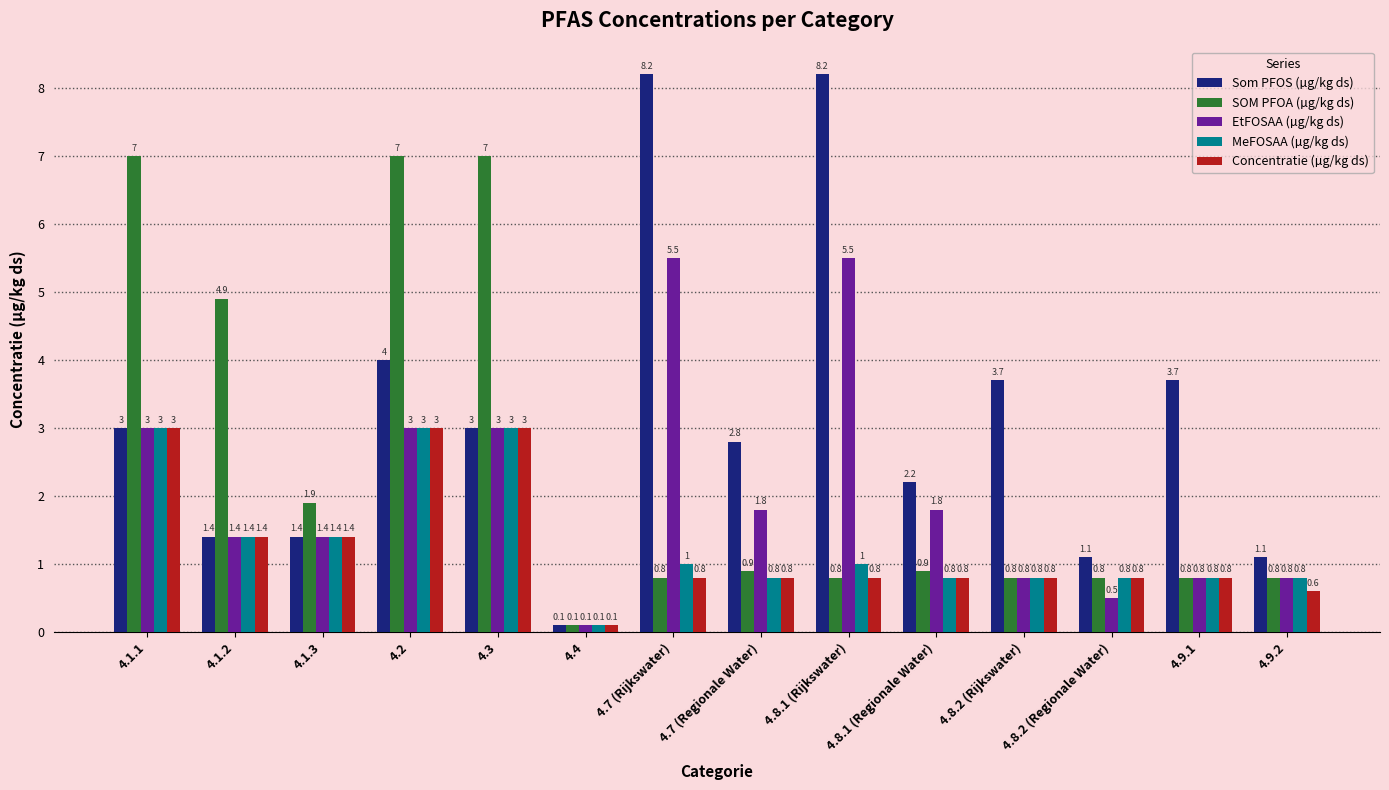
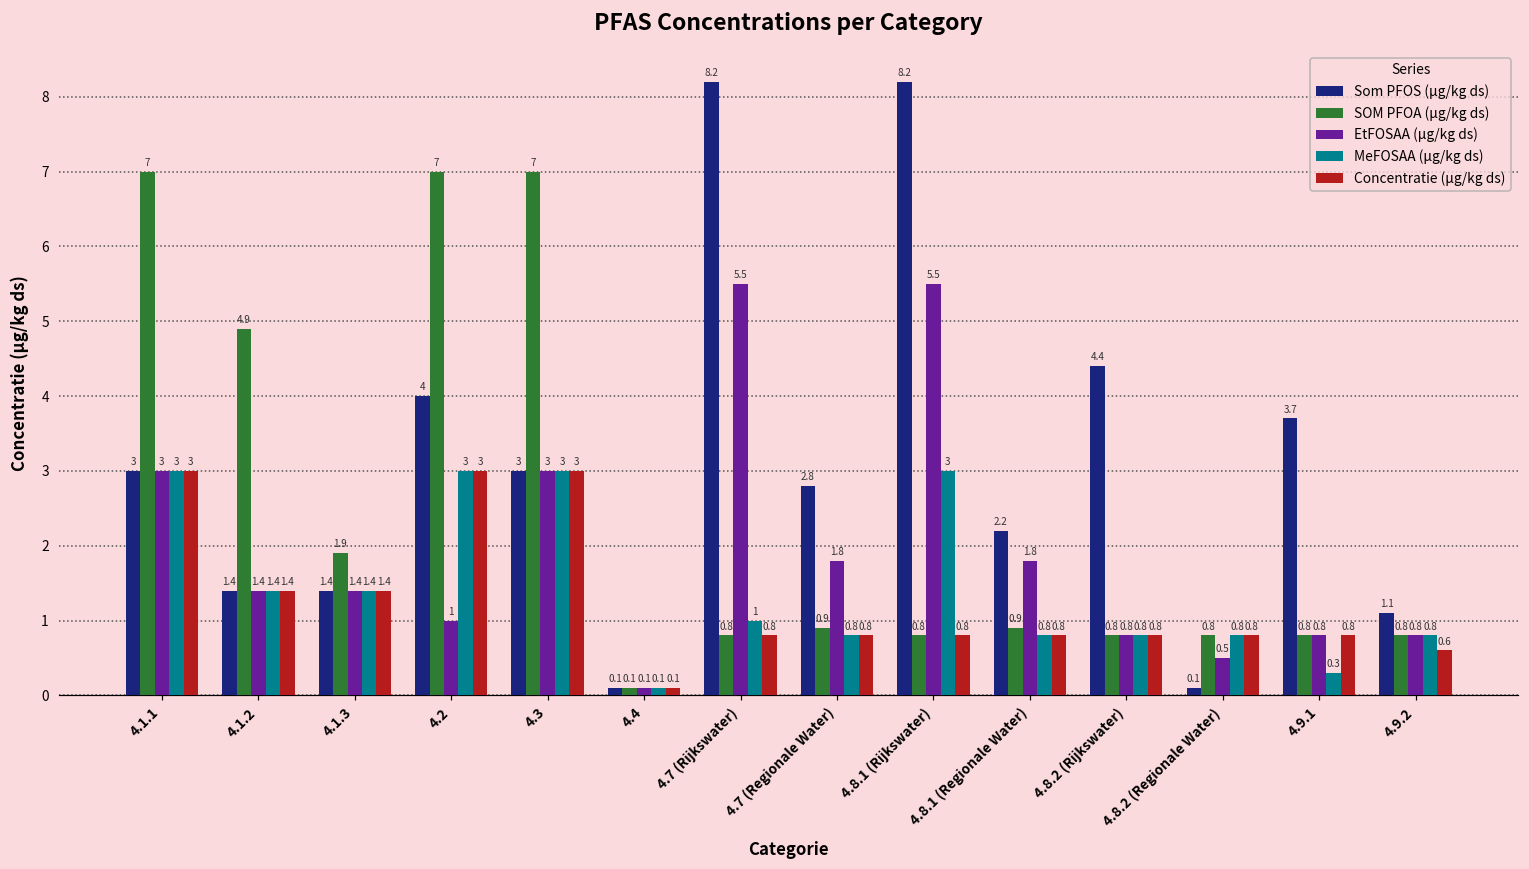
  {
    "Som PFOS (µg/kg ds)": {
      "4.1.1": 3,
      "4.1.2": 1.4,
      "4.1.3": 1.4,
      "4.2": 4,
      "4.3": 3,
      "4.4": 0.1,
      "4.7 (Rijkswater)": 8.2,
      "4.7 (Regionale Water)": 2.8,
      "4.8.1 (Rijkswater)": 8.2,
      "4.8.1 (Regionale Water)": 2.2,
-     "4.8.2 (Rijkswater)": 3.7,
-     "4.8.2 (Regionale Water)": 1.1,
+     "4.8.2 (Rijkswater)": 4.4,
+     "4.8.2 (Regionale Water)": 0.1,
      "4.9.1": 3.7,
      "4.9.2": 1.1
    },
    "SOM PFOA (µg/kg ds)": {
      "4.1.1": 7,
      "4.1.2": 4.9,
      "4.1.3": 1.9,
      "4.2": 7,
      "4.3": 7,
      "4.4": 0.1,
      "4.7 (Rijkswater)": 0.8,
      "4.7 (Regionale Water)": 0.9,
      "4.8.1 (Rijkswater)": 0.8,
      "4.8.1 (Regionale Water)": 0.9,
      "4.8.2 (Rijkswater)": 0.8,
      "4.8.2 (Regionale Water)": 0.8,
      "4.9.1": 0.8,
      "4.9.2": 0.8
    },
    "EtFOSAA (µg/kg ds)": {
      "4.1.1": 3,
      "4.1.2": 1.4,
      "4.1.3": 1.4,
-     "4.2": 3,
+     "4.2": 1,
      "4.3": 3,
      "4.4": 0.1,
      "4.7 (Rijkswater)": 5.5,
      "4.7 (Regionale Water)": 1.8,
      "4.8.1 (Rijkswater)": 5.5,
      "4.8.1 (Regionale Water)": 1.8,
      "4.8.2 (Rijkswater)": 0.8,
      "4.8.2 (Regionale Water)": 0.5,
      "4.9.1": 0.8,
      "4.9.2": 0.8
    },
    "MeFOSAA (µg/kg ds)": {
      "4.1.1": 3,
      "4.1.2": 1.4,
      "4.1.3": 1.4,
      "4.2": 3,
      "4.3": 3,
      "4.4": 0.1,
      "4.7 (Rijkswater)": 1,
      "4.7 (Regionale Water)": 0.8,
-     "4.8.1 (Rijkswater)": 1,
+     "4.8.1 (Rijkswater)": 3,
      "4.8.1 (Regionale Water)": 0.8,
      "4.8.2 (Rijkswater)": 0.8,
      "4.8.2 (Regionale Water)": 0.8,
-     "4.9.1": 0.8,
+     "4.9.1": 0.3,
      "4.9.2": 0.8
    },
    "Concentratie (µg/kg ds)": {
      "4.1.1": 3,
      "4.1.2": 1.4,
      "4.1.3": 1.4,
      "4.2": 3,
      "4.3": 3,
      "4.4": 0.1,
      "4.7 (Rijkswater)": 0.8,
      "4.7 (Regionale Water)": 0.8,
      "4.8.1 (Rijkswater)": 0.8,
      "4.8.1 (Regionale Water)": 0.8,
      "4.8.2 (Rijkswater)": 0.8,
      "4.8.2 (Regionale Water)": 0.8,
      "4.9.1": 0.8,
      "4.9.2": 0.6
    }
  }
